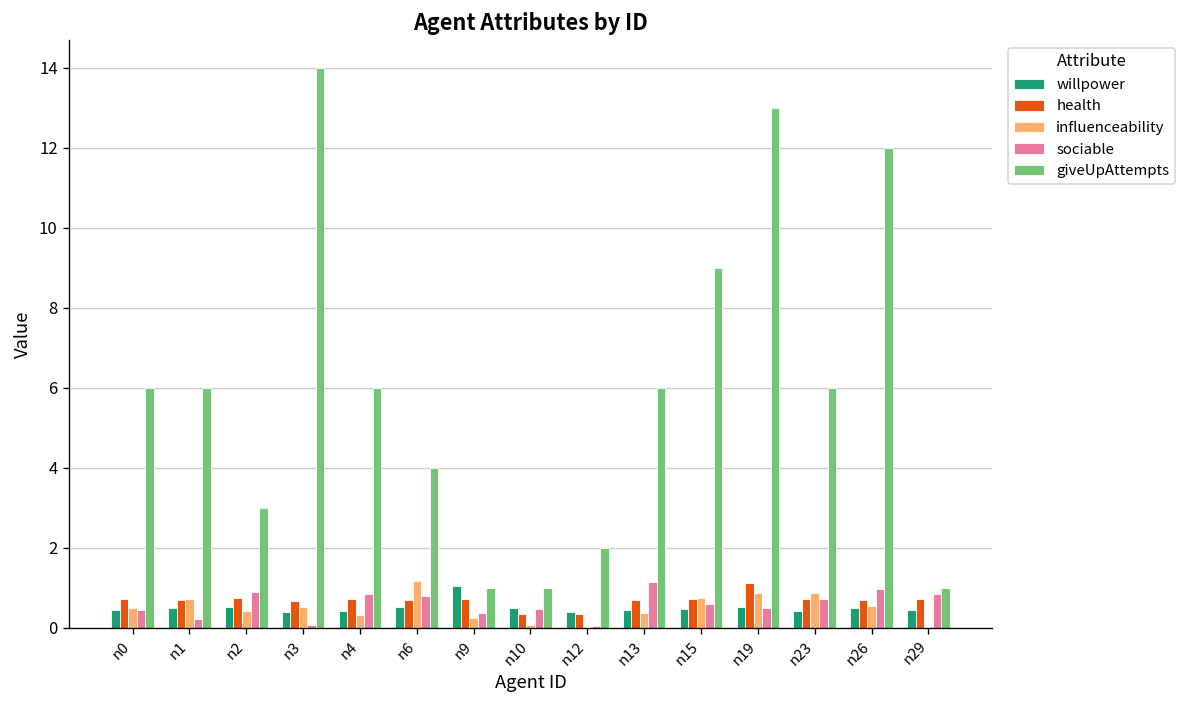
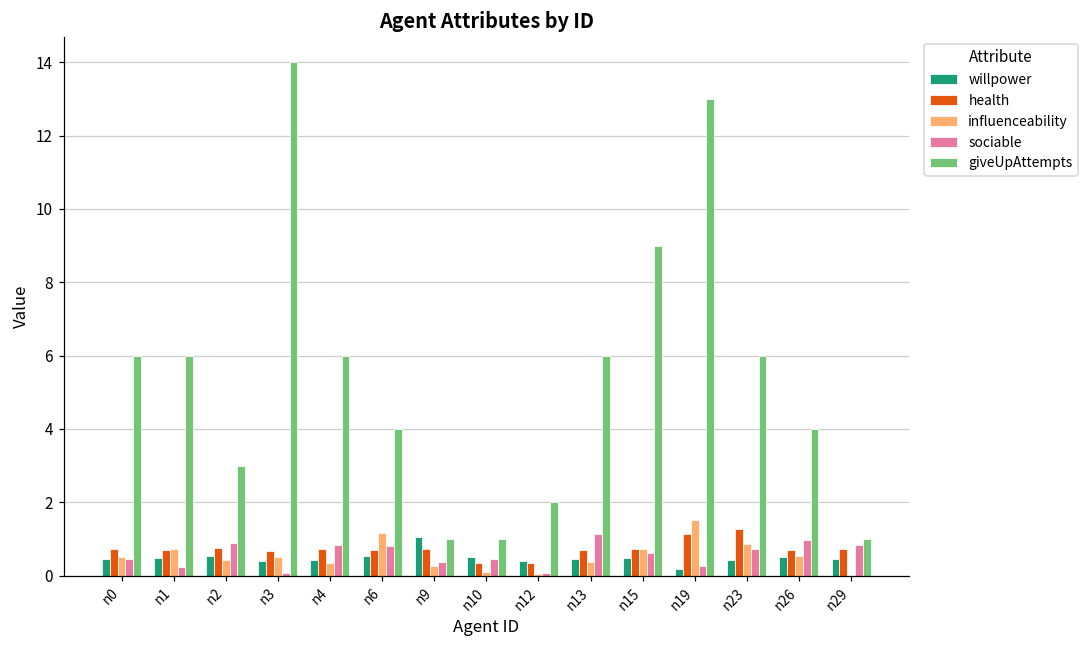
  {
    "willpower": {
      "n0": 0.5,
      "n1": 0.5,
      "n2": 0.5,
      "n3": 0.4,
      "n4": 0.4,
      "n6": 0.5,
      "n9": 1.1,
      "n10": 0.5,
      "n12": 0.4,
      "n13": 0.4,
      "n15": 0.5,
-     "n19": 0.5,
+     "n19": 0.2,
      "n23": 0.4,
      "n26": 0.5,
      "n29": 0.5
    },
    "health": {
      "n0": 0.7,
      "n1": 0.7,
      "n2": 0.7,
      "n3": 0.7,
      "n4": 0.7,
      "n6": 0.7,
      "n9": 0.7,
      "n10": 0.4,
      "n12": 0.3,
      "n13": 0.7,
      "n15": 0.7,
      "n19": 1.1,
-     "n23": 0.7,
+     "n23": 1.3,
      "n26": 0.7,
      "n29": 0.7
    },
    "influenceability": {
      "n0": 0.5,
      "n1": 0.7,
      "n2": 0.4,
      "n3": 0.5,
      "n4": 0.3,
      "n6": 1.2,
      "n9": 0.3,
      "n10": 0.1,
      "n13": 0.4,
      "n15": 0.7,
-     "n19": 0.9,
+     "n19": 1.5,
      "n23": 0.9,
      "n26": 0.5
    },
    "sociable": {
      "n0": 0.4,
      "n1": 0.2,
      "n2": 0.9,
      "n3": 0.1,
      "n4": 0.8,
      "n6": 0.8,
      "n9": 0.4,
      "n10": 0.5,
      "n13": 1.1,
      "n15": 0.6,
-     "n19": 0.5,
+     "n19": 0.3,
      "n23": 0.7,
      "n26": 1.0,
      "n29": 0.8
    },
    "giveUpAttempts": {
      "n0": 6,
      "n1": 6,
      "n2": 3,
      "n3": 14,
      "n4": 6,
      "n6": 4,
      "n9": 1,
      "n10": 1,
      "n12": 2,
      "n13": 6,
      "n15": 9,
      "n19": 13,
      "n23": 6,
-     "n26": 12,
+     "n26": 4,
      "n29": 1
    }
  }
